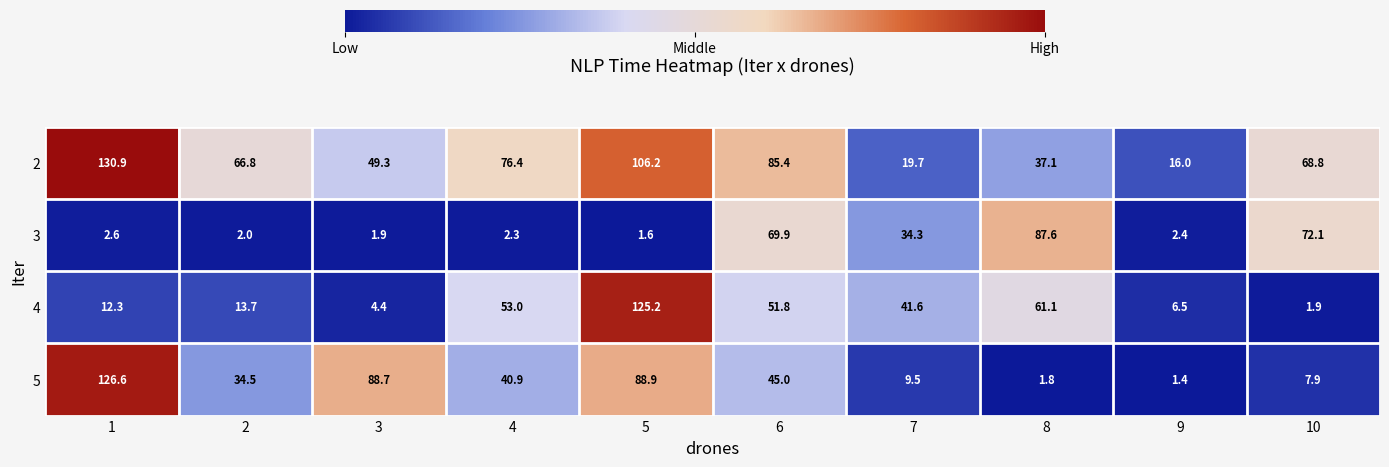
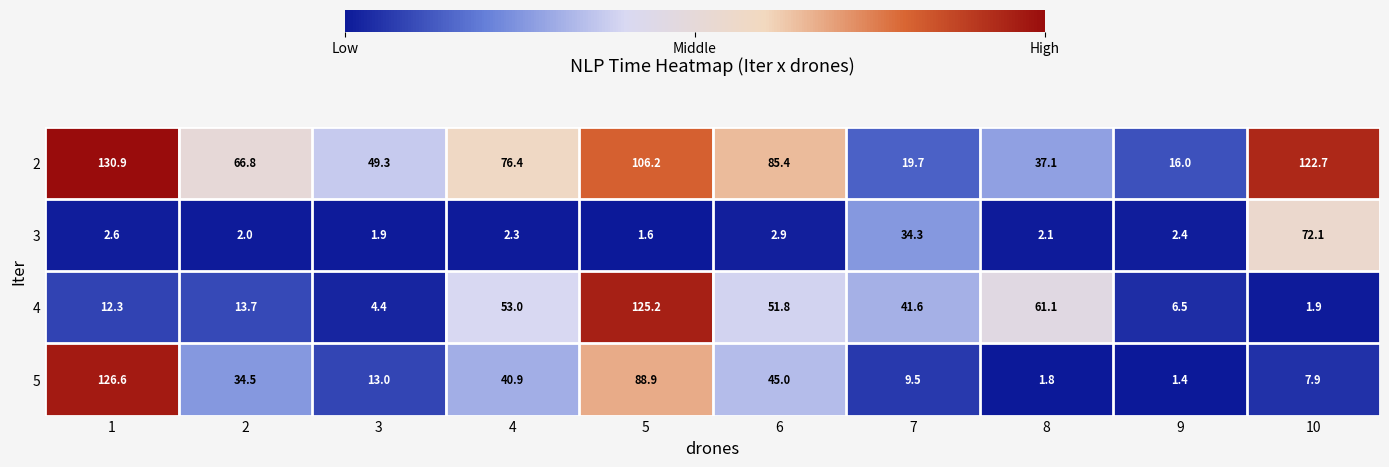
  {
    "2": {
      "1": 130.9,
      "2": 66.8,
      "3": 49.3,
      "4": 76.4,
      "5": 106.2,
      "6": 85.4,
      "7": 19.7,
      "8": 37.1,
      "9": 16.0,
-     "10": 68.8
+     "10": 122.7
    },
    "3": {
      "1": 2.6,
      "2": 2.0,
      "3": 1.9,
      "4": 2.3,
      "5": 1.6,
-     "6": 69.9,
+     "6": 2.9,
      "7": 34.3,
-     "8": 87.6,
+     "8": 2.1,
      "9": 2.4,
      "10": 72.1
    },
    "4": {
      "1": 12.3,
      "2": 13.7,
      "3": 4.4,
      "4": 53.0,
      "5": 125.2,
      "6": 51.8,
      "7": 41.6,
      "8": 61.1,
      "9": 6.5,
      "10": 1.9
    },
    "5": {
      "1": 126.6,
      "2": 34.5,
-     "3": 88.7,
+     "3": 13.0,
      "4": 40.9,
      "5": 88.9,
      "6": 45.0,
      "7": 9.5,
      "8": 1.8,
      "9": 1.4,
      "10": 7.9
    }
  }
